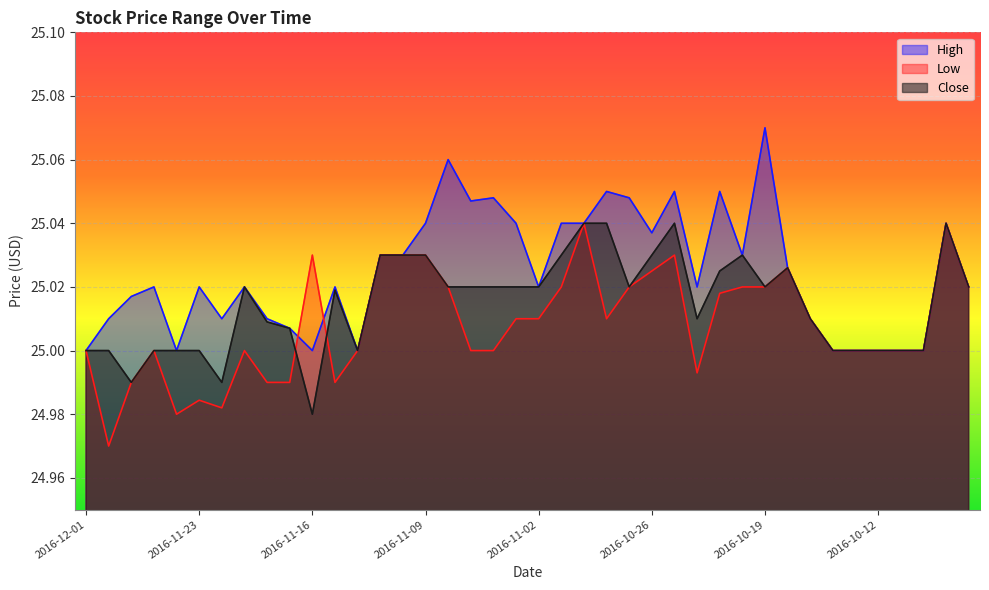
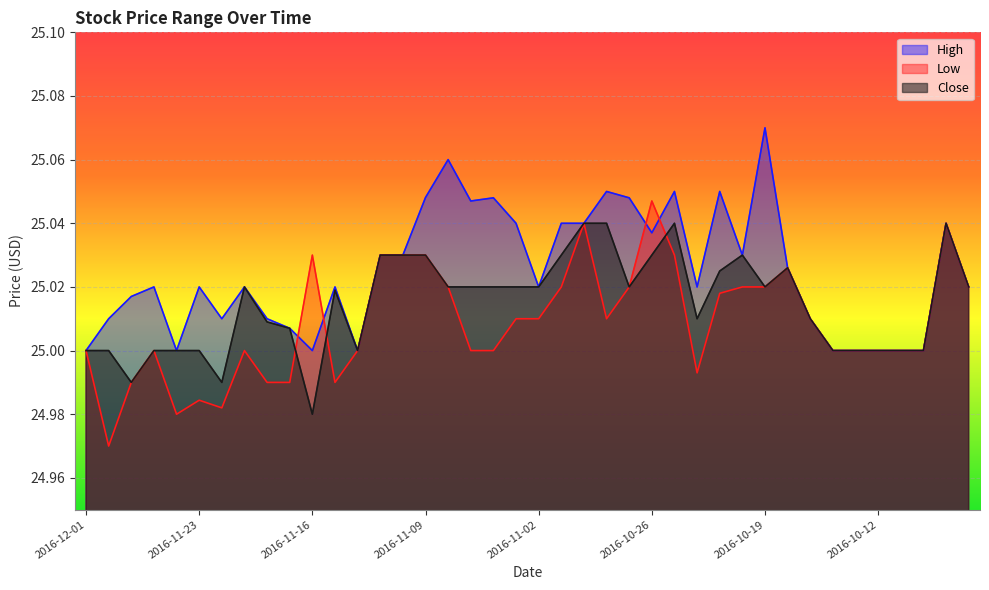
  {
    "High": {
      "2016-11-23": 25.020,
      "2016-11-16": 25.000,
-     "2016-11-09": 25.040,
+     "2016-11-09": 25.048,
      "2016-10-26": 25.037,
      "2016-10-19": 25.070
    },
    "Low": {
      "2016-11-23": 24.984,
      "2016-11-16": 25.030,
      "2016-11-02": 25.010,
-     "2016-10-26": 25.025
+     "2016-10-26": 25.047
    },
    "Close": {
      "2016-11-23": 25.000,
      "2016-11-16": 24.980,
      "2016-10-26": 25.030
    }
  }
